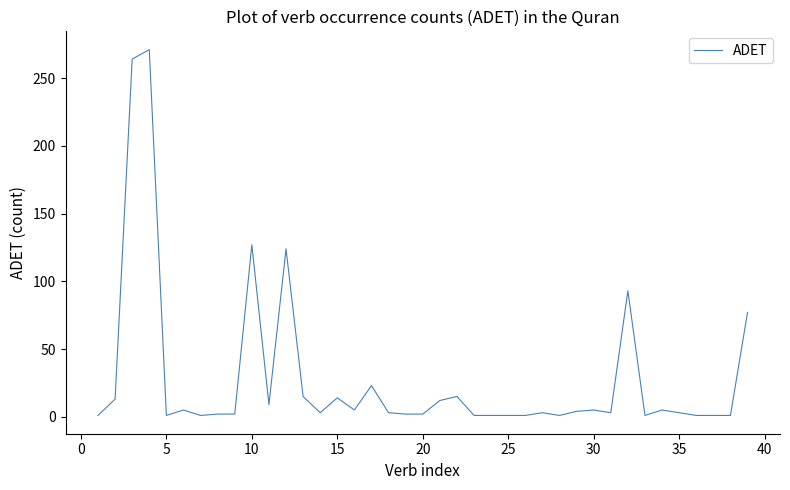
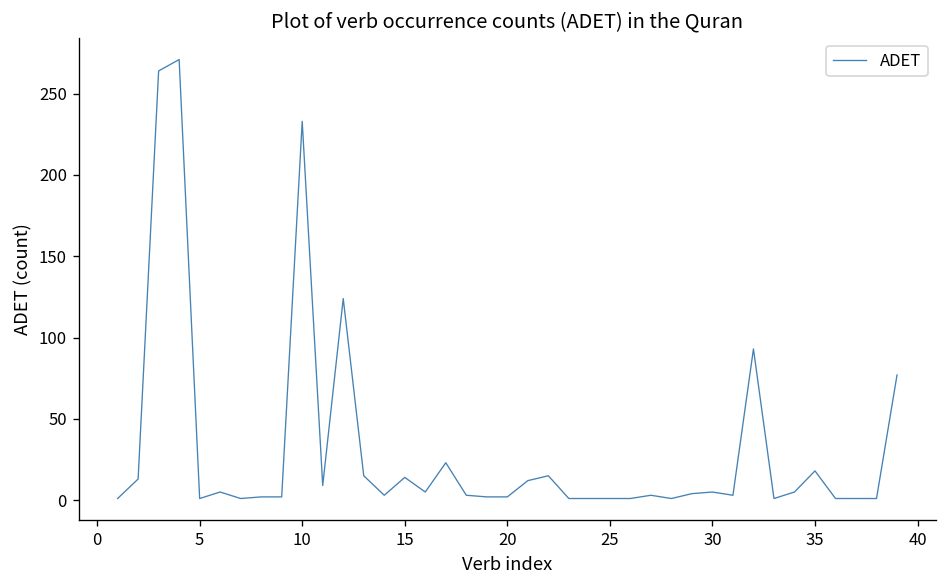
  {
    "5": 1,
-   "10": 127,
+   "10": 233,
    "15": 14,
    "20": 2,
    "25": 1,
    "30": 5,
-   "35": 3
+   "35": 18
  }
